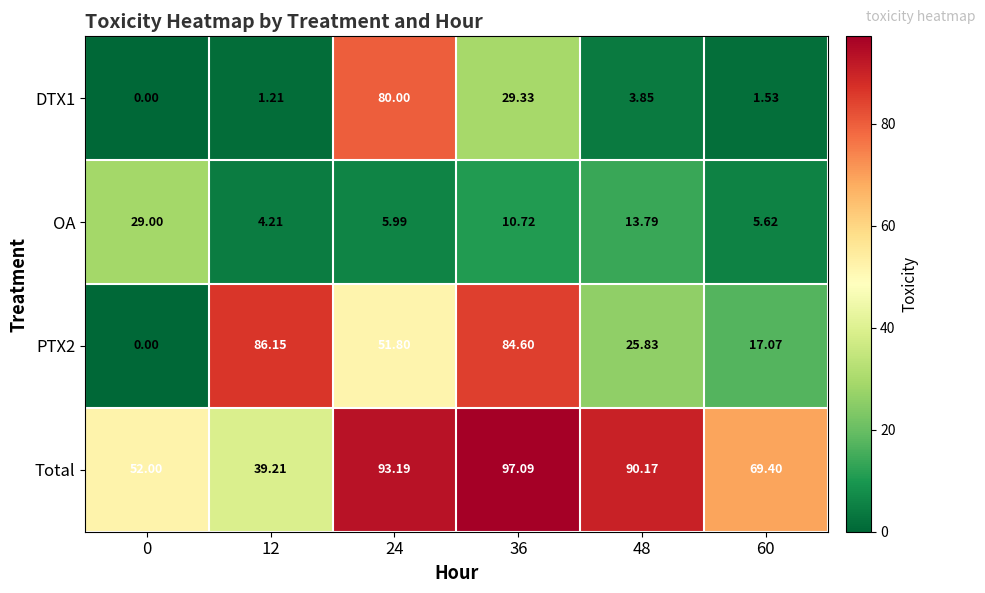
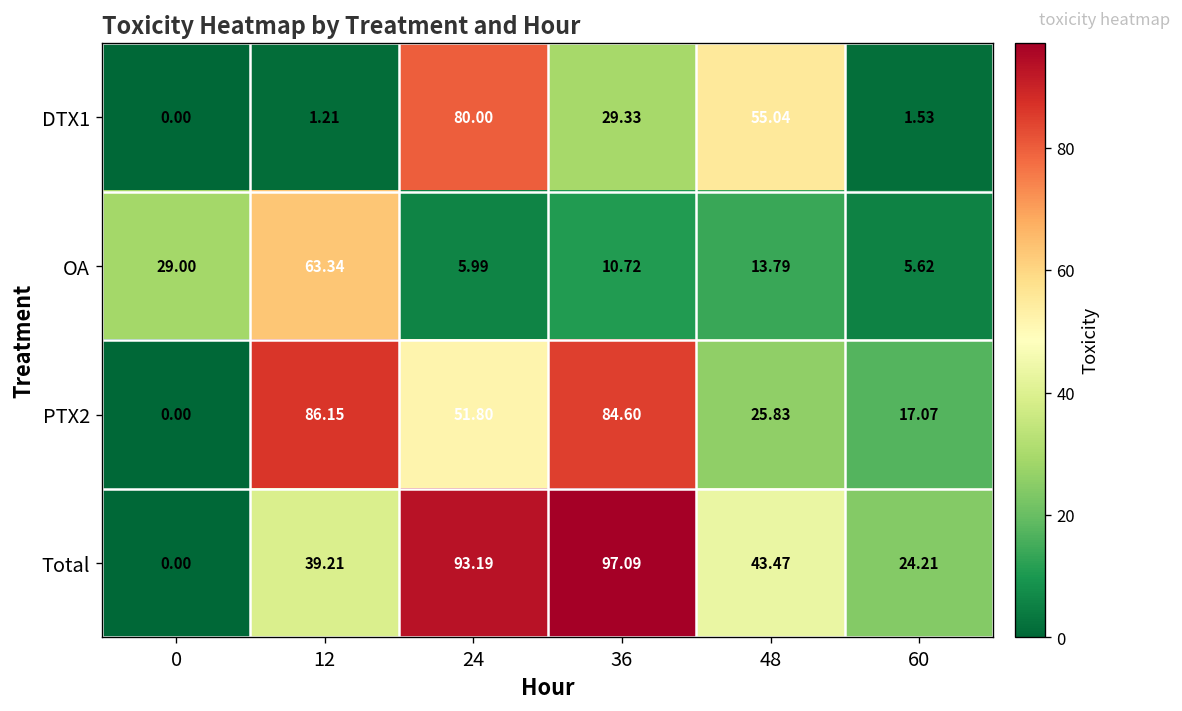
  {
    "DTX1": {
      "0": 0.00,
      "12": 1.21,
      "24": 80.00,
      "36": 29.33,
-     "48": 3.85,
+     "48": 55.04,
      "60": 1.53
    },
    "OA": {
      "0": 29.00,
-     "12": 4.21,
+     "12": 63.34,
      "24": 5.99,
      "36": 10.72,
      "48": 13.79,
      "60": 5.62
    },
    "PTX2": {
      "0": 0.00,
      "12": 86.15,
      "24": 51.80,
      "36": 84.60,
      "48": 25.83,
      "60": 17.07
    },
    "Total": {
-     "0": 52.00,
+     "0": 0.00,
      "12": 39.21,
      "24": 93.19,
      "36": 97.09,
-     "48": 90.17,
-     "60": 69.40
+     "48": 43.47,
+     "60": 24.21
    }
  }
